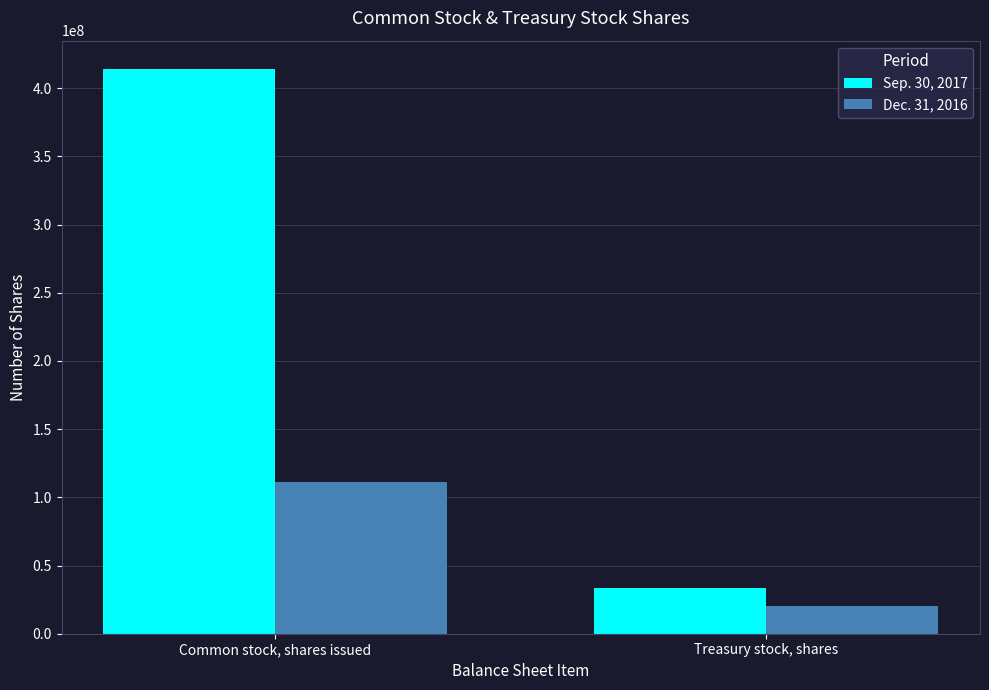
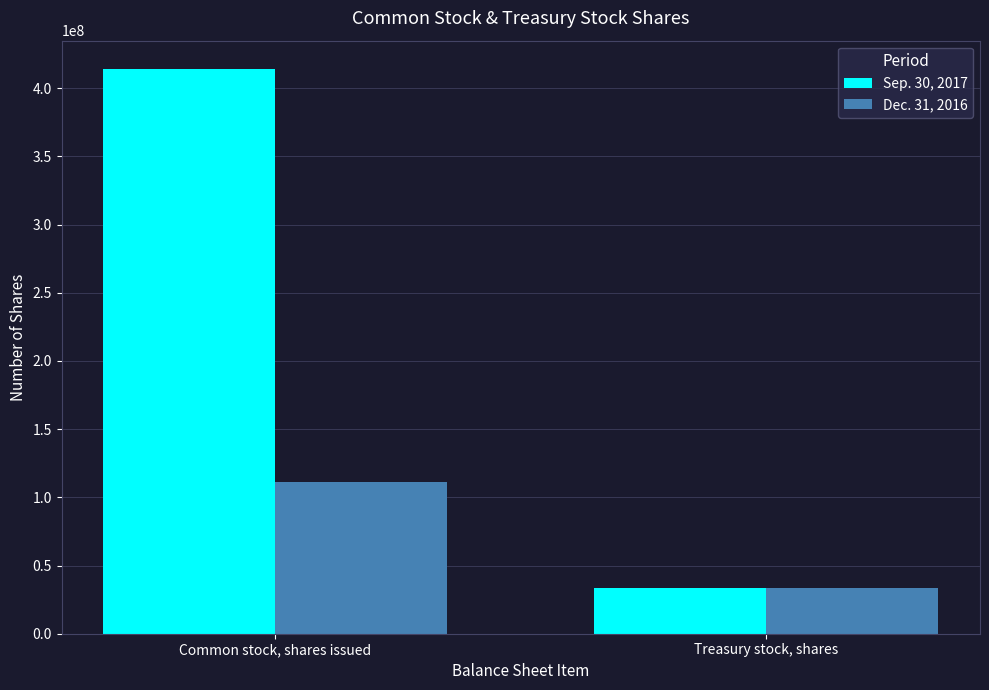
  {
    "Sep. 30, 2017": {
      "Common stock, shares issued": 414000000,
      "Treasury stock, shares": 33000000
    },
    "Dec. 31, 2016": {
      "Common stock, shares issued": 112000000,
-     "Treasury stock, shares": 20000000
+     "Treasury stock, shares": 33000000
    }
  }
